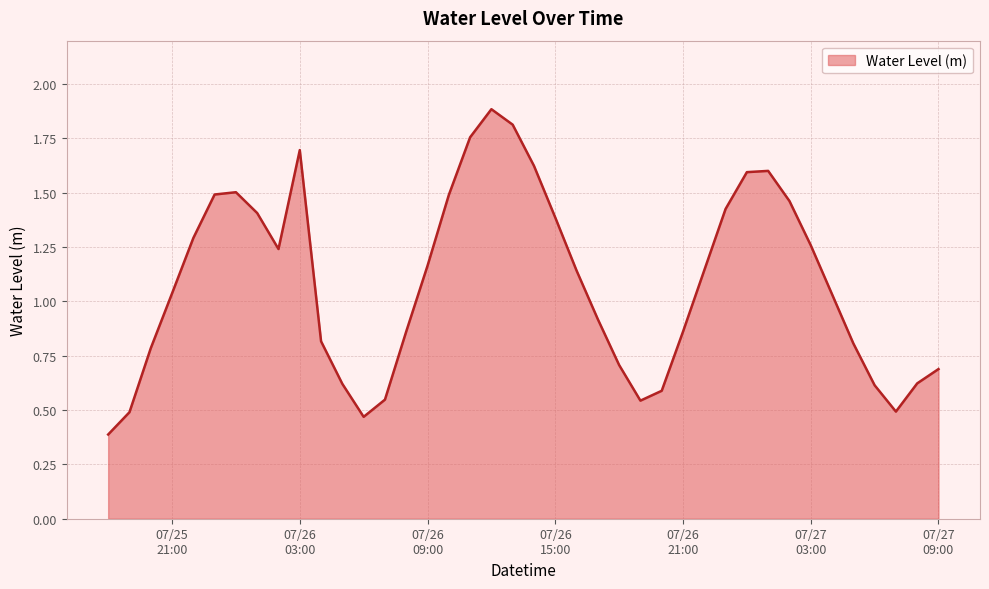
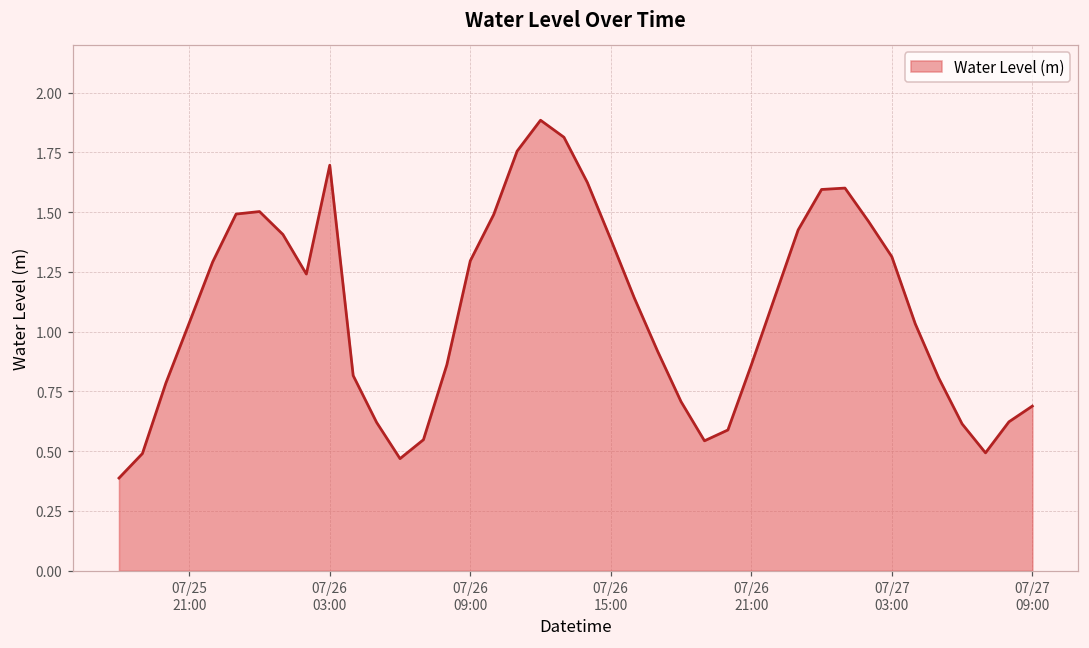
  {
    "07/25 21:00": 1.04,
    "07/26 03:00": 1.70,
-   "07/26 09:00": 1.16,
+   "07/26 09:00": 1.30,
    "07/26 15:00": 1.39,
    "07/26 21:00": 0.86,
-   "07/27 03:00": 1.26,
+   "07/27 03:00": 1.31,
    "07/27 09:00": 0.69
  }
